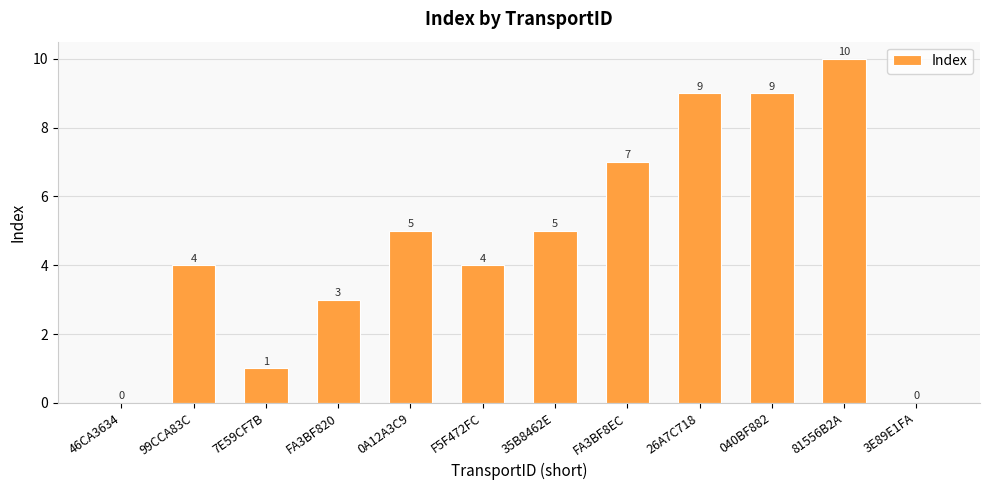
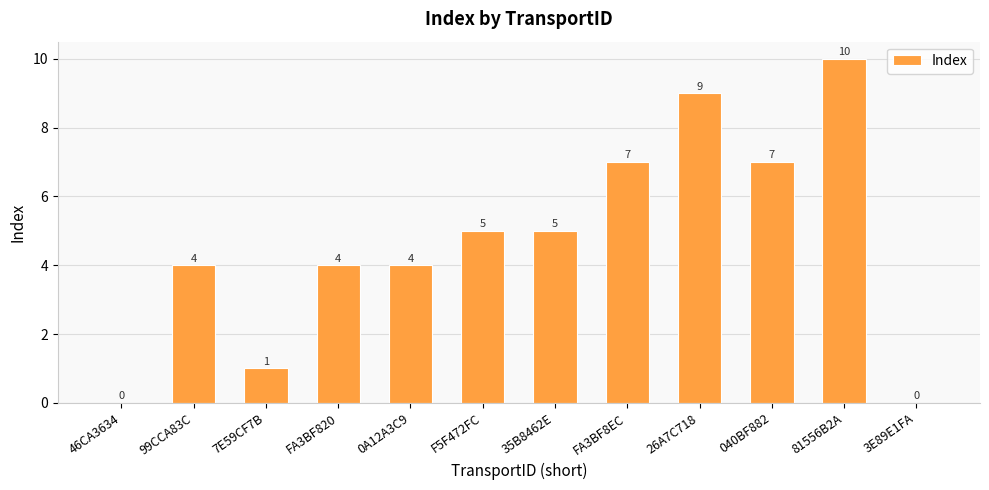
  {
    "46CA3634": 0,
    "99CCA83C": 4,
    "7E59CF7B": 1,
-   "FA3BF820": 3,
-   "0A12A3C9": 5,
-   "F5F472FC": 4,
+   "FA3BF820": 4,
+   "0A12A3C9": 4,
+   "F5F472FC": 5,
    "35B8462E": 5,
    "FA3BF8EC": 7,
    "26A7C718": 9,
-   "040BF882": 9,
+   "040BF882": 7,
    "81556B2A": 10,
    "3E89E1FA": 0
  }
